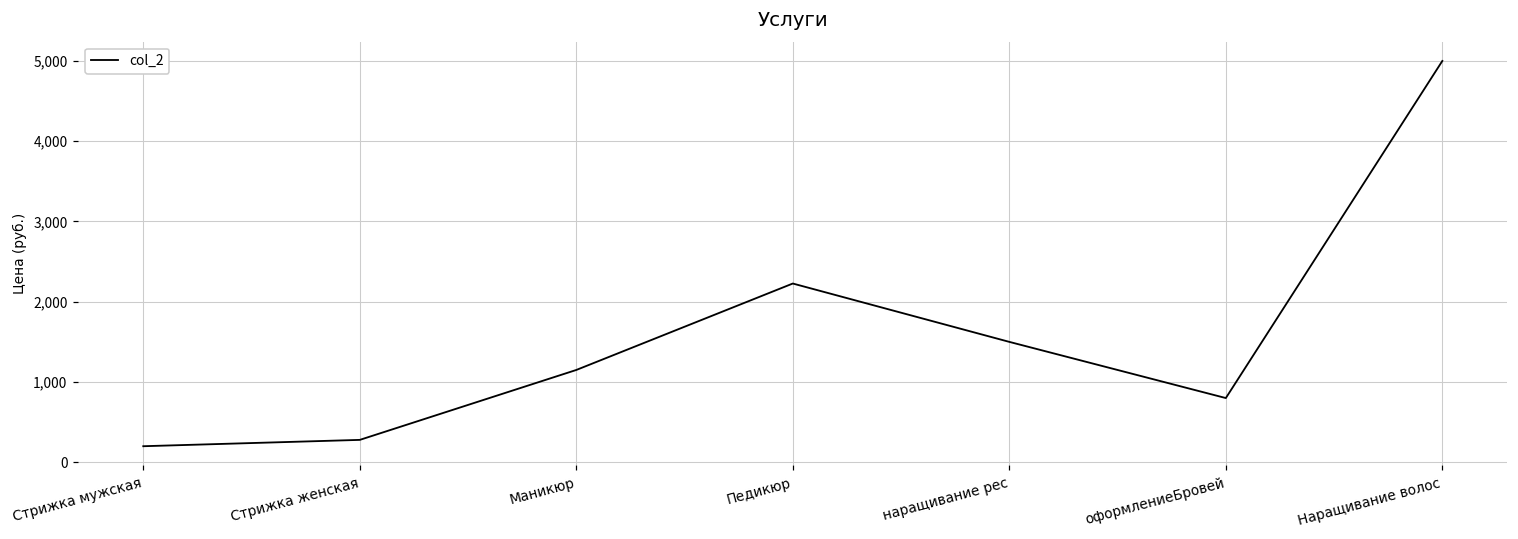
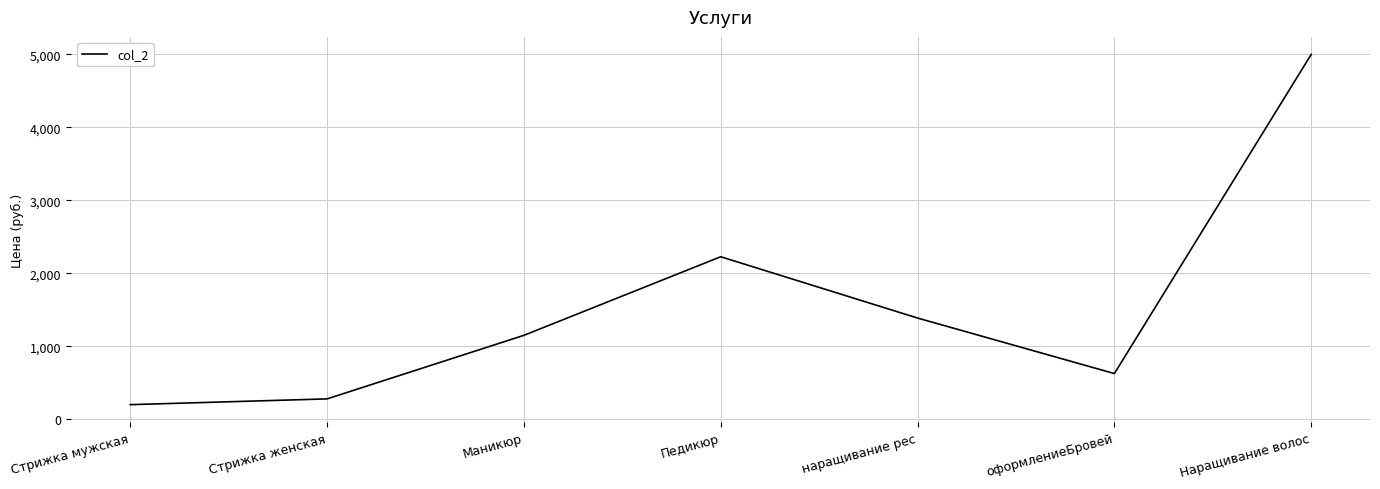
  {
    "Стрижка мужская": "200",
    "Стрижка женская": "300",
    "Маникюр": "1,200",
    "Педикюр": "2,200",
-   "наращивание рес": "1,500",
-   "оформлениеБровей": "800",
+   "наращивание рес": "1,400",
+   "оформлениеБровей": "600",
    "Наращивание волос": "5,000"
  }
